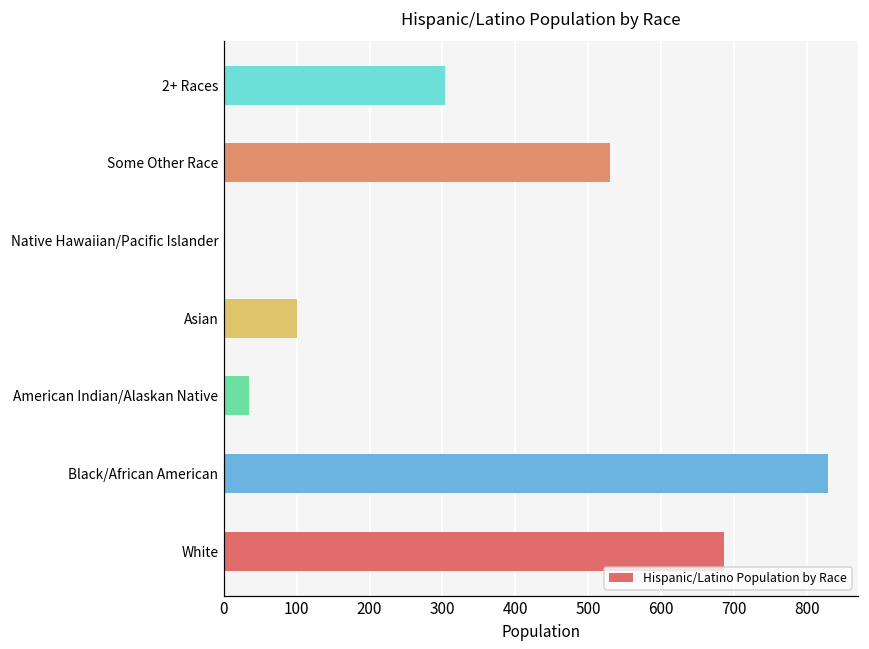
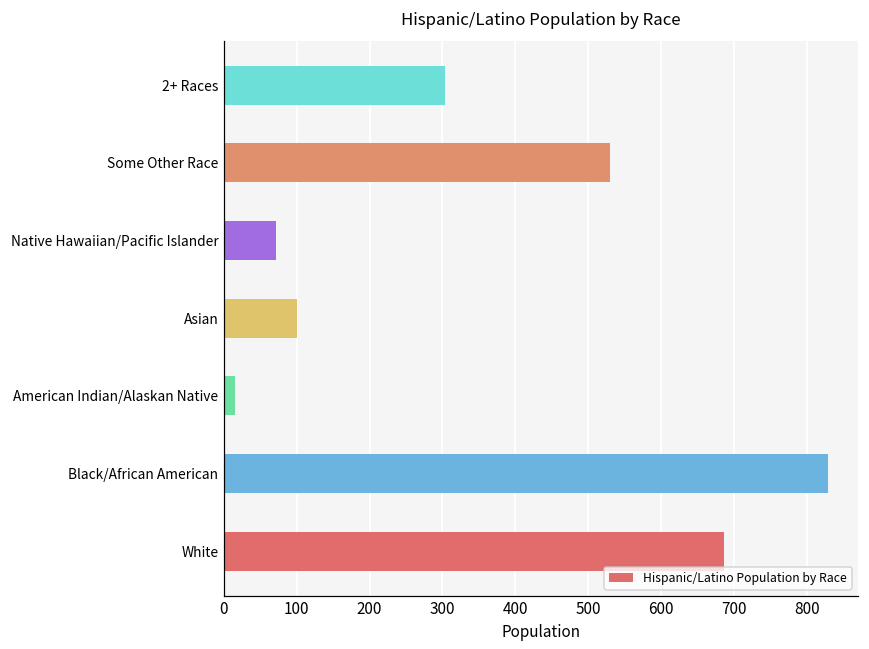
  {
    "2+ Races": 300,
    "Some Other Race": 530,
-   "Native Hawaiian/Pacific Islander": 0,
+   "Native Hawaiian/Pacific Islander": 70,
    "Asian": 100,
-   "American Indian/Alaskan Native": 40,
+   "American Indian/Alaskan Native": 20,
    "Black/African American": 830,
    "White": 690
  }
